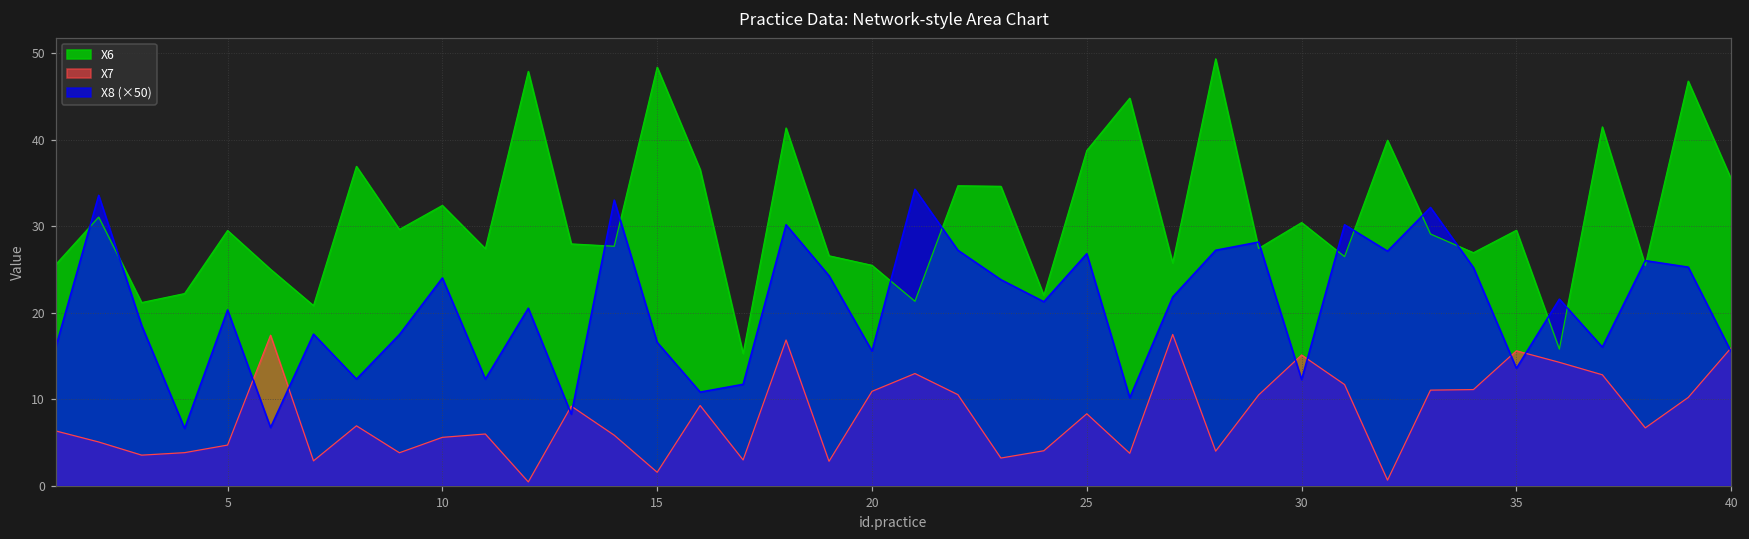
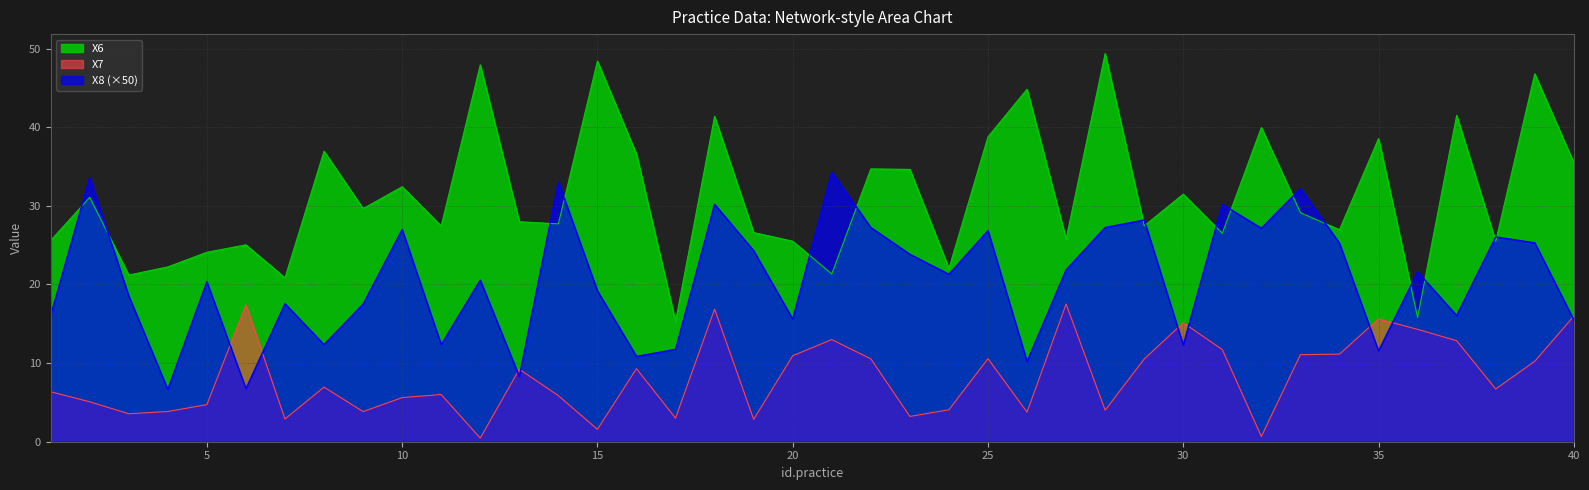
  {
    "X6": {
-     "5": 30,
+     "5": 24,
      "10": 32,
      "15": 48,
      "20": 26,
      "25": 39,
-     "30": 30,
-     "35": 30,
+     "30": 31,
+     "35": 39,
      "40": 35
    },
    "X7": {
      "5": 5,
      "10": 6,
      "15": 2,
      "20": 11,
-     "25": 8,
+     "25": 11,
      "30": 15,
      "35": 16,
      "40": 16
    },
    "X8 (×50)": {
      "5": 20,
-     "10": 24,
-     "15": 17,
+     "10": 27,
+     "15": 19,
      "20": 16,
      "25": 27,
      "30": 12,
-     "35": 14,
+     "35": 12,
      "40": 16
    }
  }
